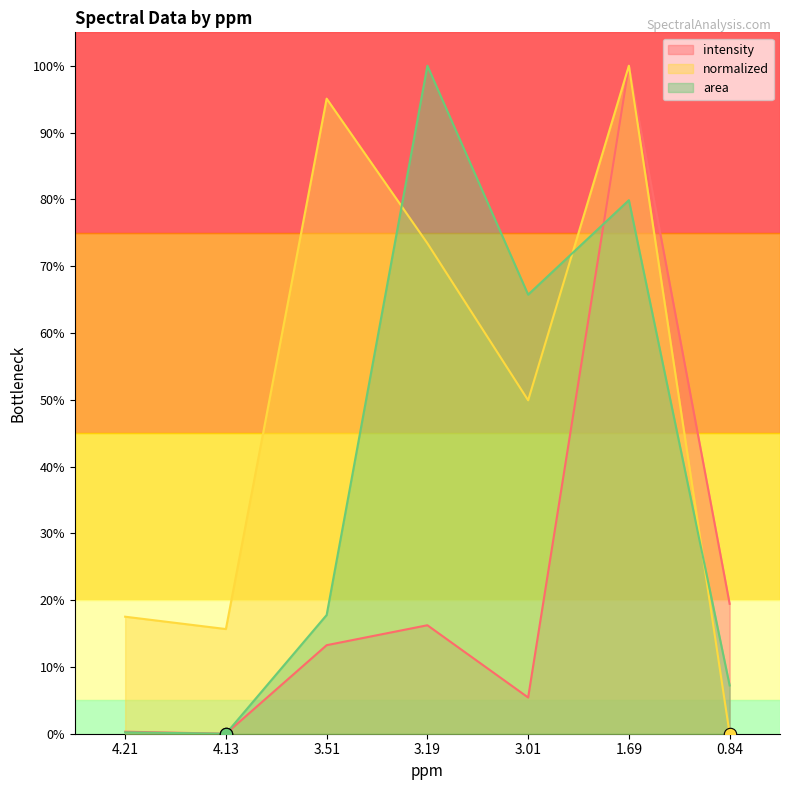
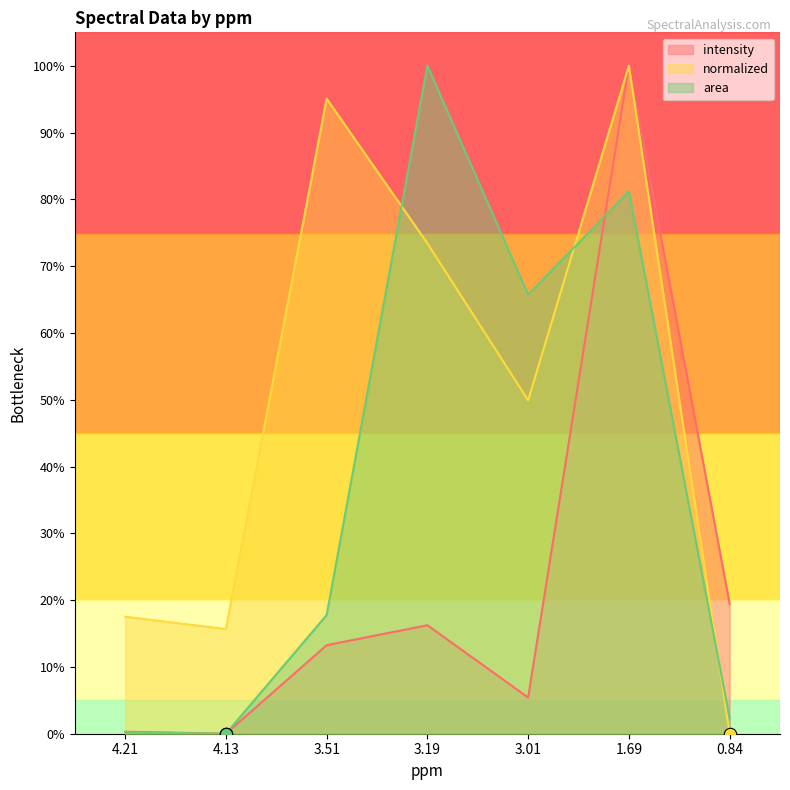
  {
    "area": {
      "3.51": "18%",
      "3.19": "100%",
      "3.01": "66%",
-     "1.69": "80%",
-     "0.84": "7%"
+     "1.69": "81%",
+     "0.84": "2%"
    }
  }
